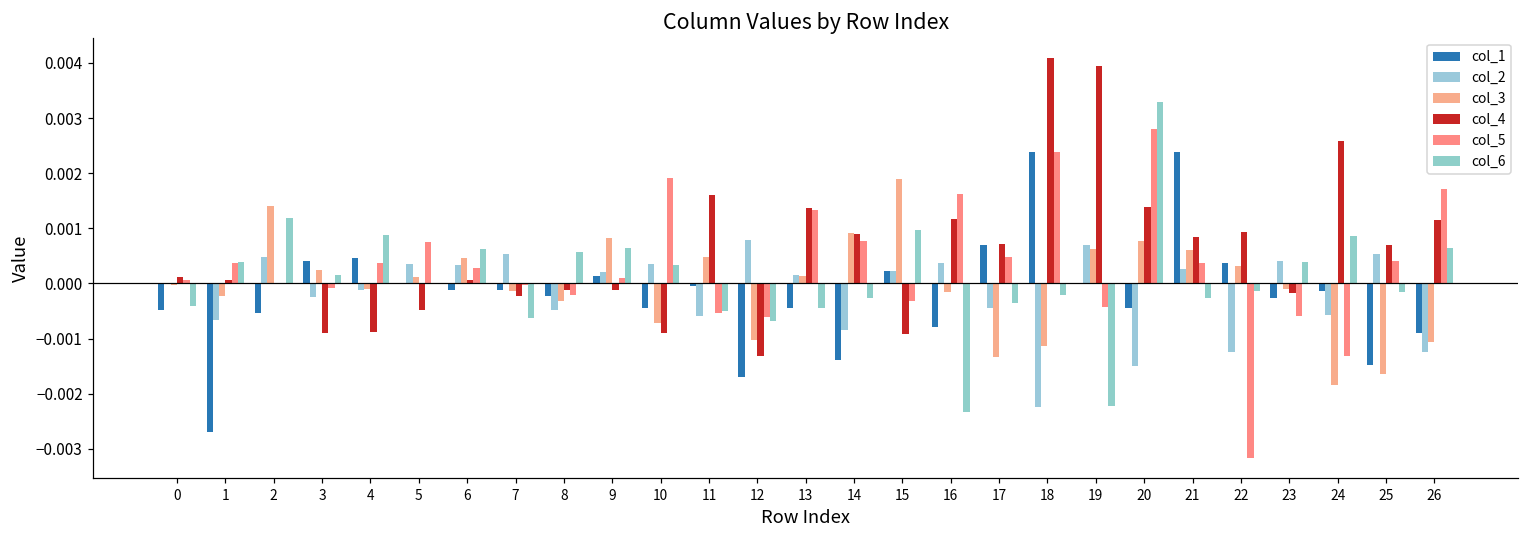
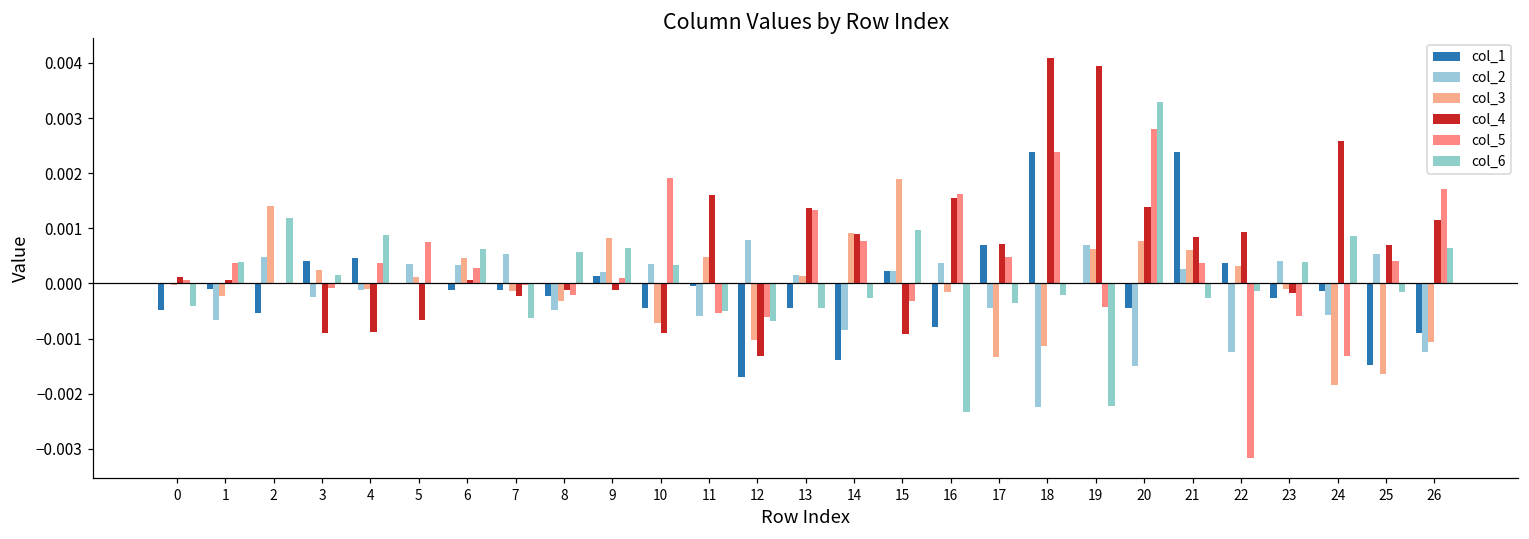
  {
    "col_1": {
      "0": -0.0005,
-     "1": -0.0027,
+     "1": -0.0001,
      "2": -0.0005,
      "3": 0.0004,
      "4": 0.0005,
      "6": -0.0001,
      "7": -0.0001,
      "8": -0.0002,
      "9": 0.0001,
      "10": -0.0004,
      "12": -0.0017,
      "13": -0.0004,
      "14": -0.0014,
      "15": 0.0002,
      "16": -0.0008,
      "17": 0.0007,
      "18": 0.0024,
      "20": -0.0004,
      "21": 0.0024,
      "22": 0.0004,
      "23": -0.0003,
      "24": -0.0001,
      "25": -0.0015,
      "26": -0.0009
    },
    "col_4": {
      "0": 0.0001,
      "1": 0.0001,
      "3": -0.0009,
      "4": -0.0009,
-     "5": -0.0005,
+     "5": -0.0007,
      "6": 0.0001,
      "7": -0.0002,
      "8": -0.0001,
      "9": -0.0001,
      "10": -0.0009,
      "11": 0.0016,
      "12": -0.0013,
      "13": 0.0014,
      "14": 0.0009,
      "15": -0.0009,
-     "16": 0.0012,
+     "16": 0.0015,
      "17": 0.0007,
      "18": 0.0041,
      "19": 0.0039,
      "20": 0.0014,
      "21": 0.0008,
      "22": 0.0009,
      "23": -0.0002,
      "24": 0.0026,
      "25": 0.0007,
      "26": 0.0011
    }
  }
